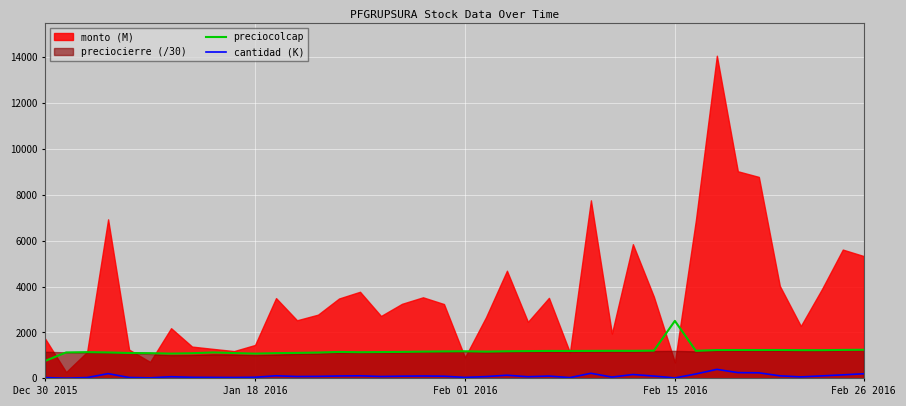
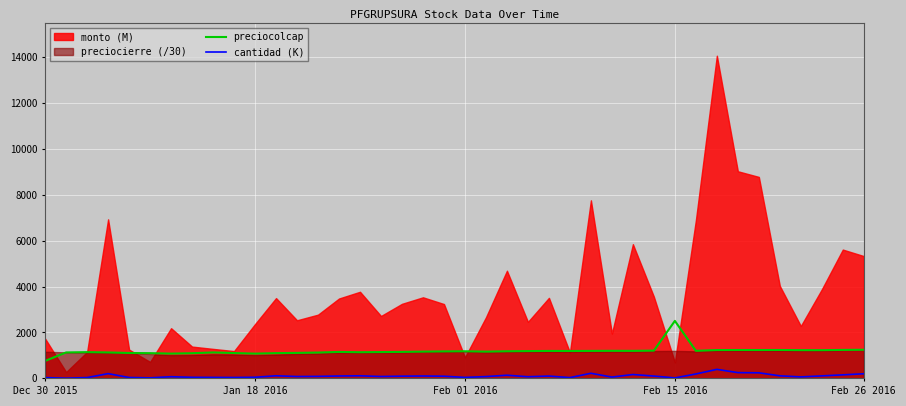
  {
    "preciocolcap": {
      "Dec 30 2015": 800,
      "Feb 15 2016": 2500
    },
    "monto (M)": {
      "Dec 30 2015": 1700,
-     "Jan 18 2016": 1500,
+     "Jan 18 2016": 2400,
      "Feb 01 2016": 900,
      "Feb 15 2016": 700,
      "Feb 26 2016": 5300
    },
    "cantidad (K)": {
      "Dec 30 2015": 0,
      "Jan 18 2016": 0,
      "Feb 01 2016": 0,
      "Feb 15 2016": 0,
      "Feb 26 2016": 200
    },
    "preciocierre (/30)": {
      "Dec 30 2015": 1200,
      "Feb 15 2016": 1200
    }
  }
